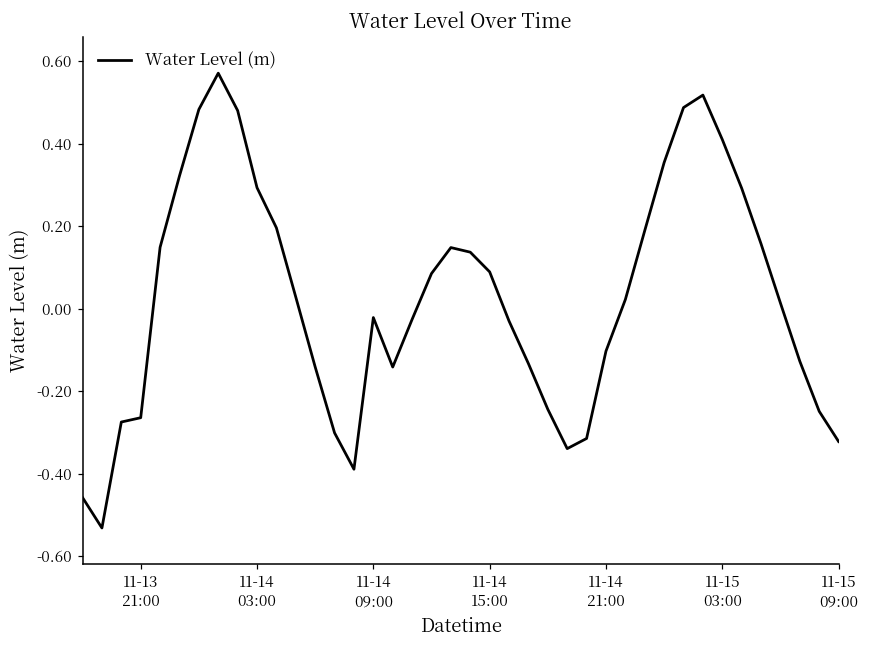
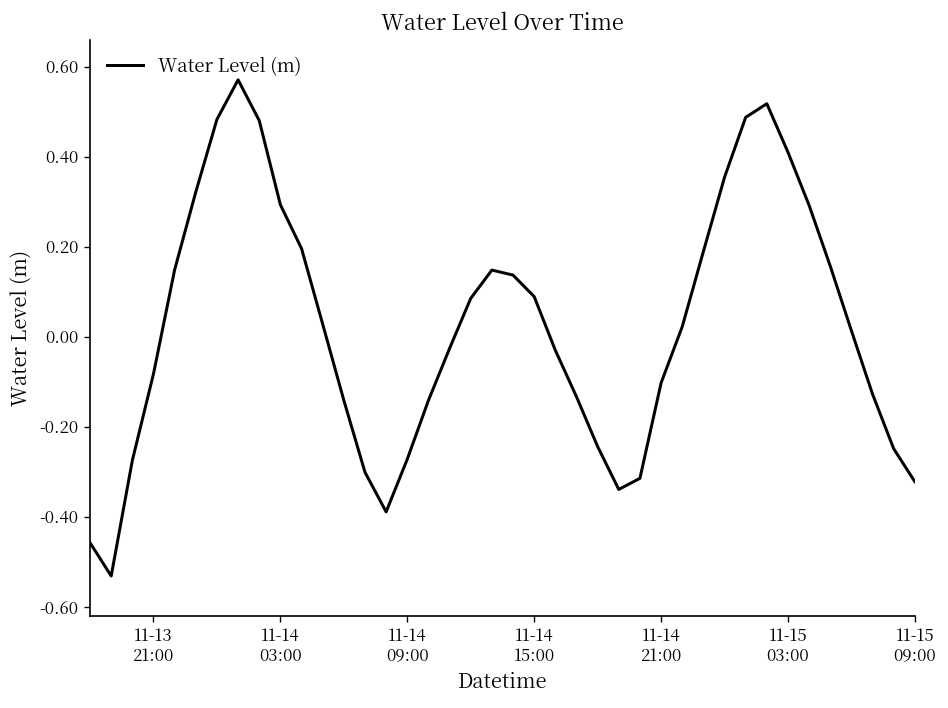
  {
-   "11-13 21:00": -0.26,
+   "11-13 21:00": -0.08,
    "11-14 03:00": 0.29,
-   "11-14 09:00": -0.02,
+   "11-14 09:00": -0.27,
    "11-14 15:00": 0.09,
    "11-14 21:00": -0.10,
    "11-15 03:00": 0.41,
    "11-15 09:00": -0.32
  }
